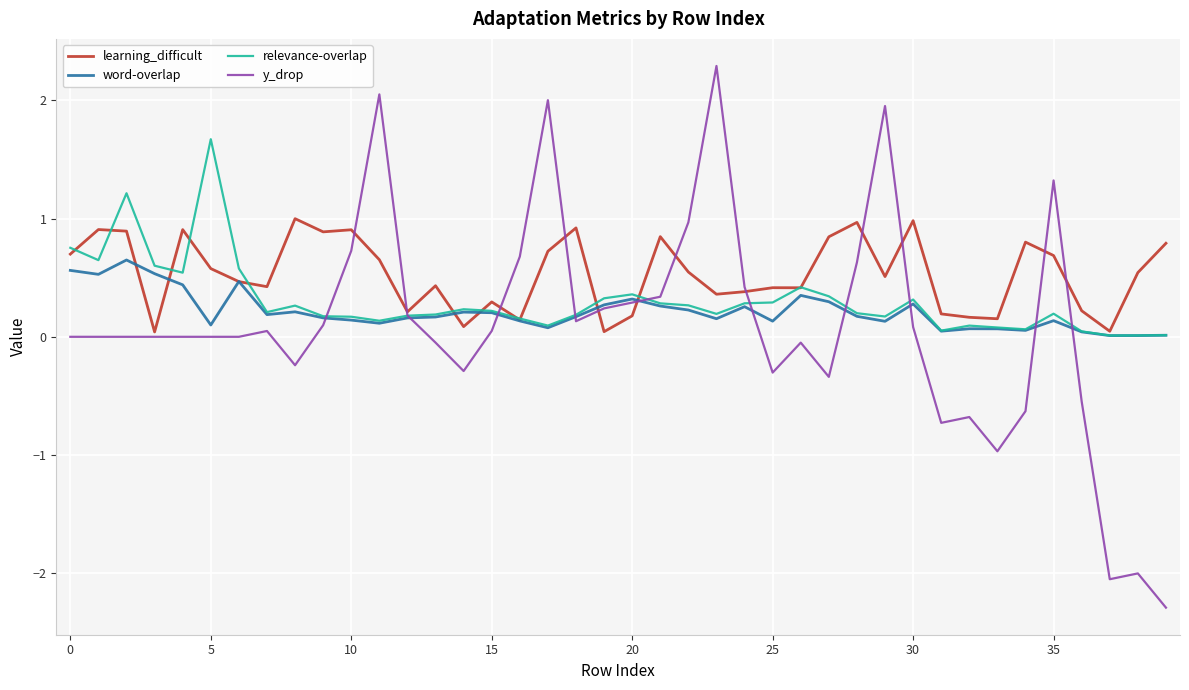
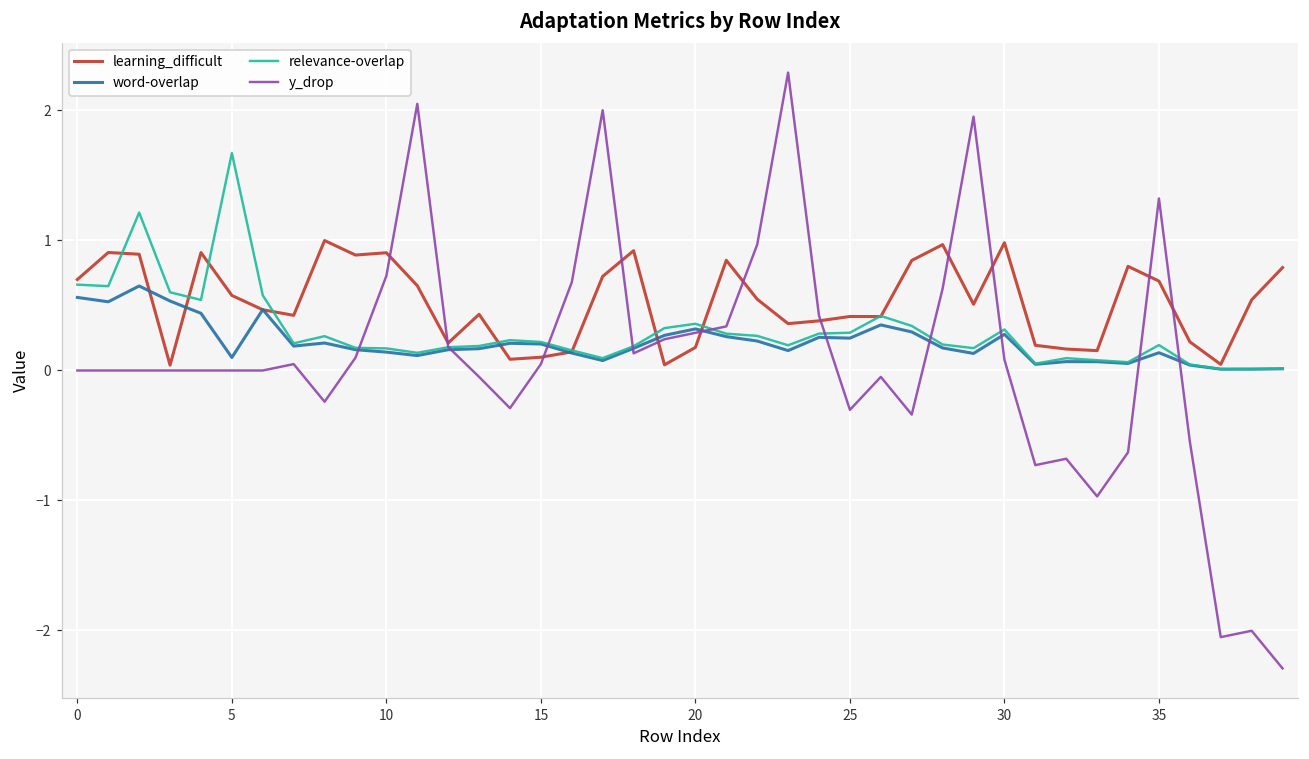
  {
    "learning_difficult": {
      "0": 0.70,
      "5": 0.58,
      "10": 0.91,
-     "15": 0.30,
+     "15": 0.10,
      "20": 0.18,
      "25": 0.42,
      "30": 0.98,
      "35": 0.69
    },
    "word-overlap": {
      "0": 0.56,
      "5": 0.10,
      "10": 0.14,
      "20": 0.32,
-     "25": 0.13,
+     "25": 0.25,
      "30": 0.28,
      "35": 0.14
    },
    "relevance-overlap": {
-     "0": 0.75,
+     "0": 0.66,
      "5": 1.67,
      "10": 0.17,
      "20": 0.36,
      "25": 0.29,
      "30": 0.32,
      "35": 0.20
    },
    "y_drop": {
      "0": 0.00,
      "5": 0.00,
      "10": 0.73,
      "15": 0.05,
      "20": 0.29,
      "25": -0.30,
      "30": 0.08,
      "35": 1.32
    }
  }
